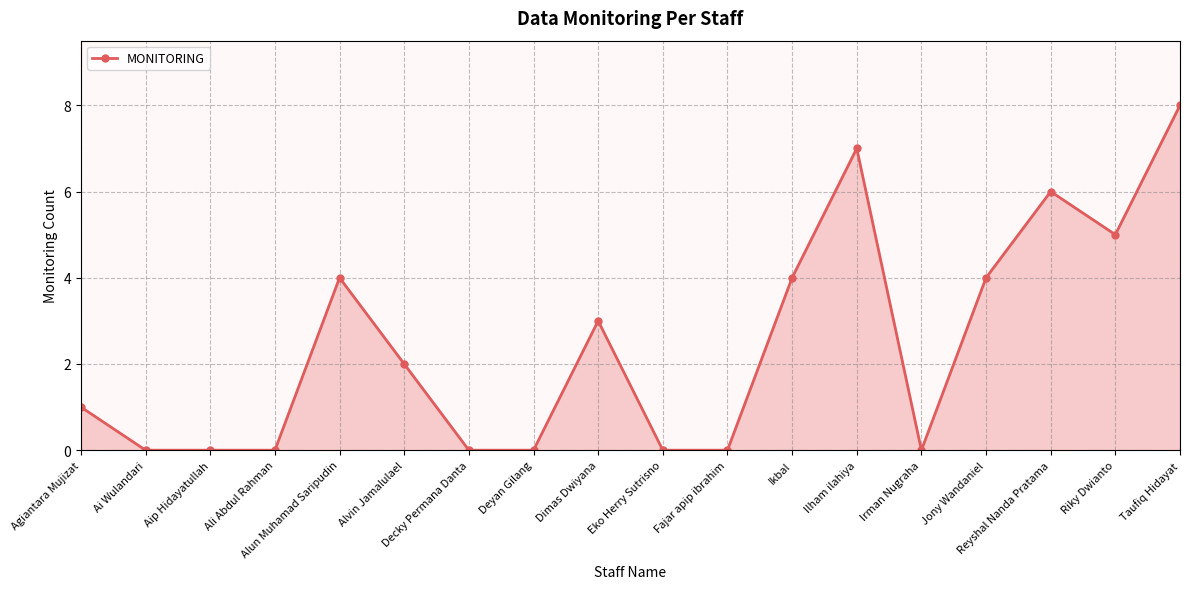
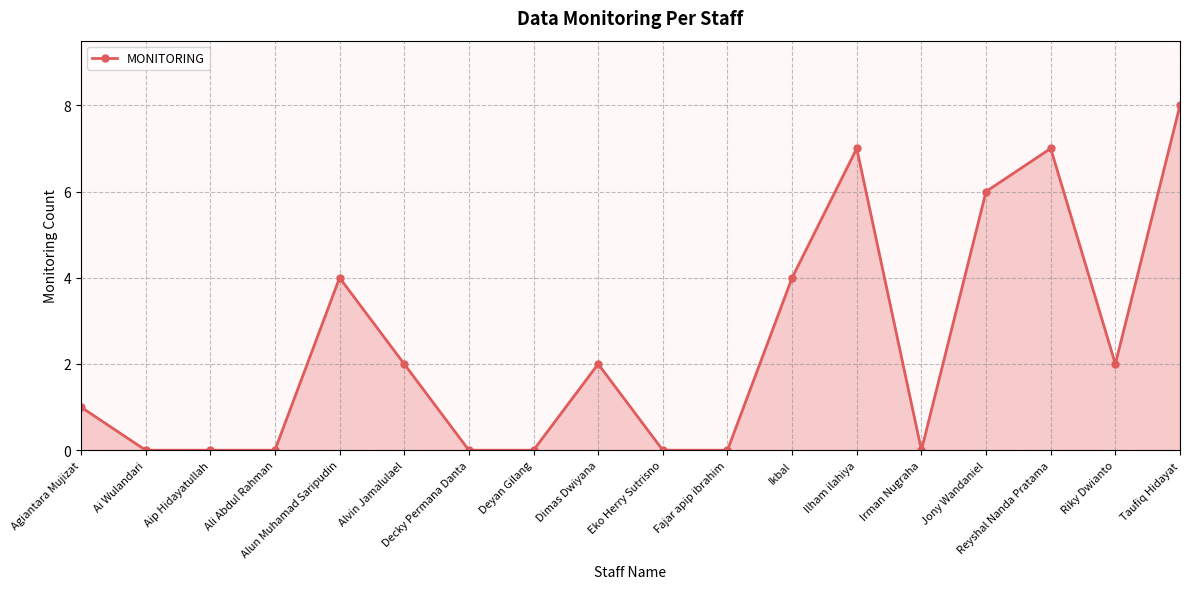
  {
    "Agiantara Mujizat": 1,
    "Ai Wulandari": 0,
    "Aip Hidayatullah": 0,
    "Ali Abdul Rahman": 0,
    "Alun Muhamad Saripudin": 4,
    "Alvin Jamalulael": 2,
    "Decky Permana Danta": 0,
    "Deyan Gilang": 0,
-   "Dimas Dwiyana": 3,
+   "Dimas Dwiyana": 2,
    "Eko Herry Sutrisno": 0,
    "Fajar apip ibrahim": 0,
    "Ikbal": 4,
    "Ilham ilahiya": 7,
    "Irman Nugraha": 0,
-   "Jony Wandaniel": 4,
-   "Reyshal Nanda Pratama": 6,
-   "Riky Dwianto": 5,
+   "Jony Wandaniel": 6,
+   "Reyshal Nanda Pratama": 7,
+   "Riky Dwianto": 2,
    "Taufiq Hidayat": 8
  }
